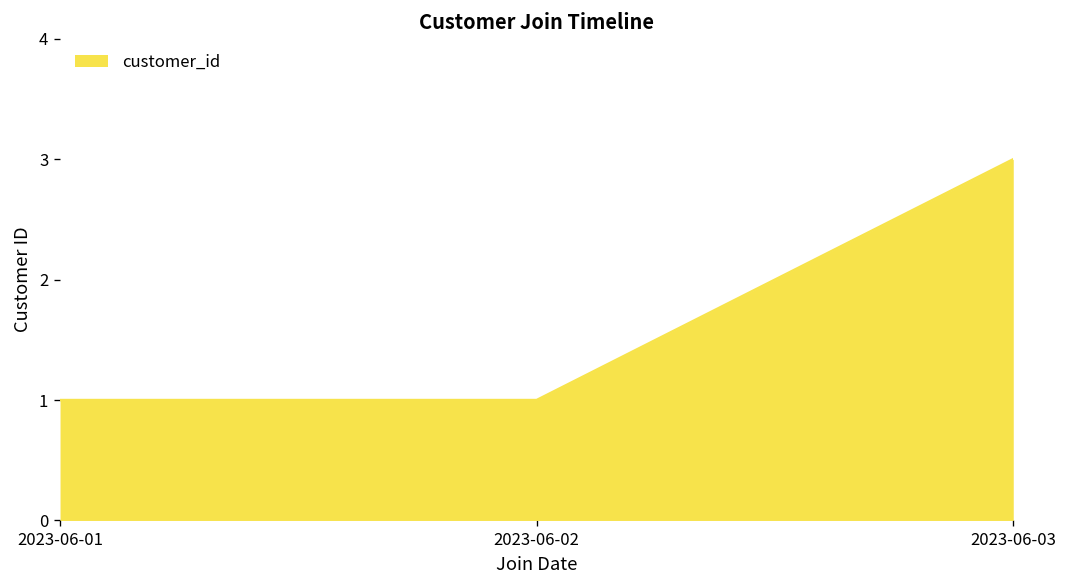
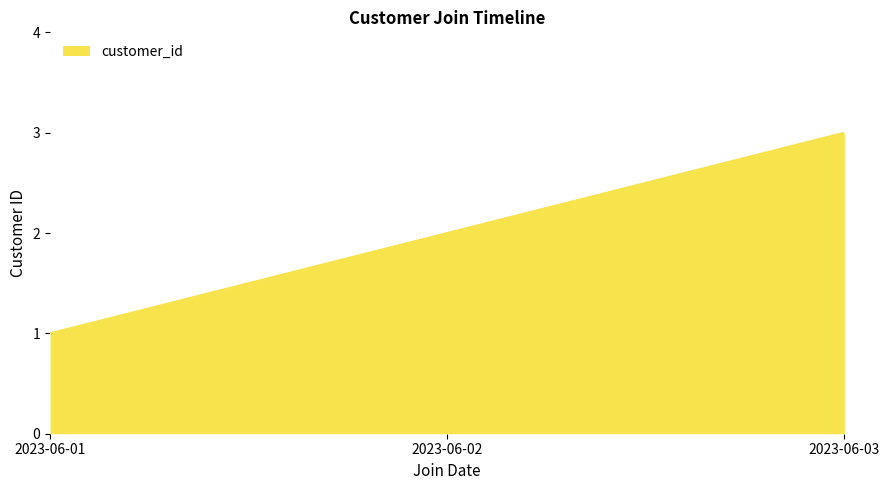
  {
    "2023-06-01": 1,
-   "2023-06-02": 1,
+   "2023-06-02": 2,
    "2023-06-03": 3
  }
